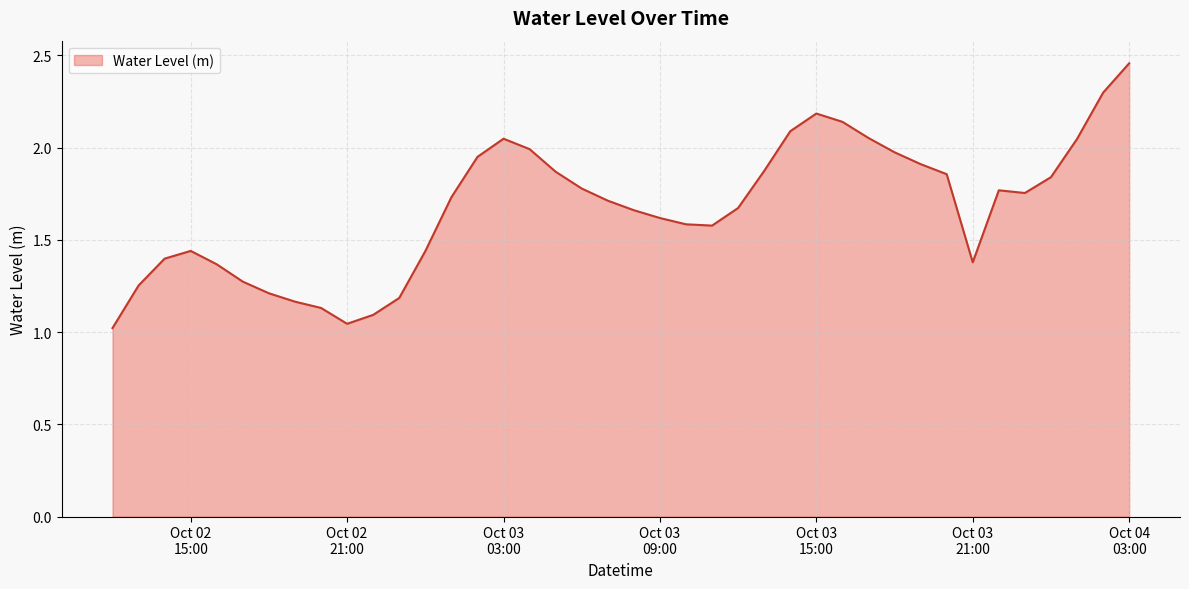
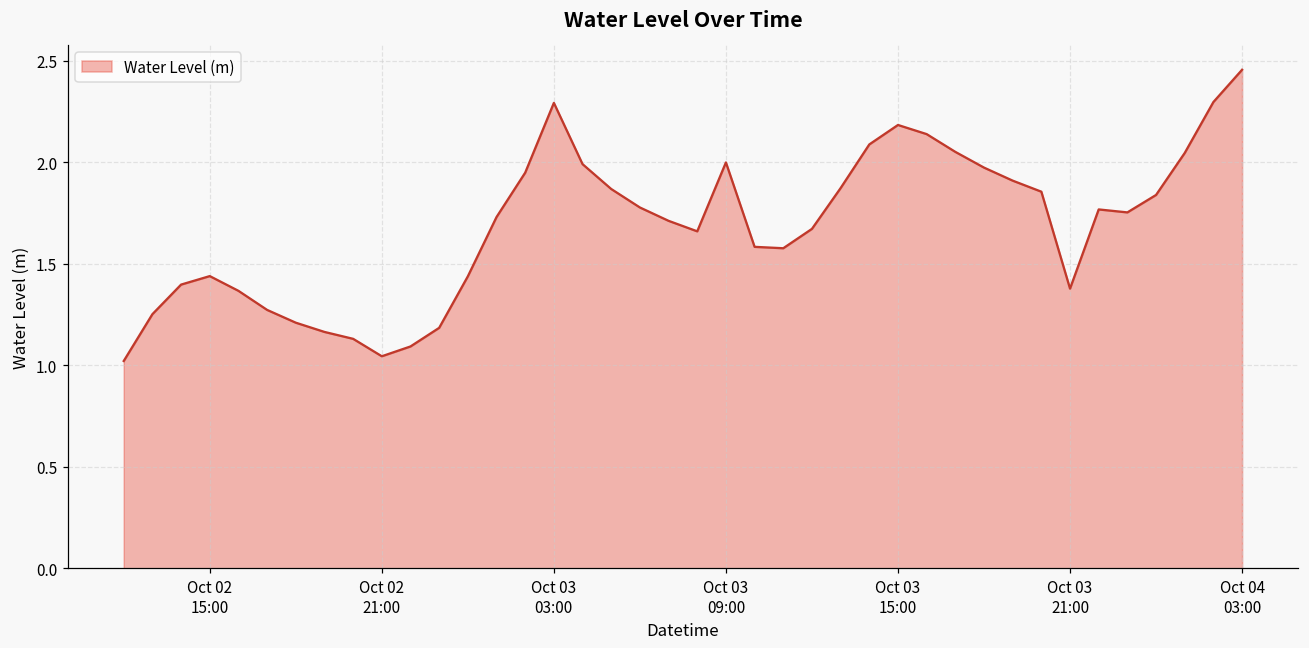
  {
    "Oct 02 15:00": 1.44,
    "Oct 02 21:00": 1.04,
-   "Oct 03 03:00": 2.05,
-   "Oct 03 09:00": 1.62,
+   "Oct 03 03:00": 2.29,
+   "Oct 03 09:00": 2.00,
    "Oct 03 15:00": 2.18,
    "Oct 03 21:00": 1.38,
    "Oct 04 03:00": 2.46
  }
